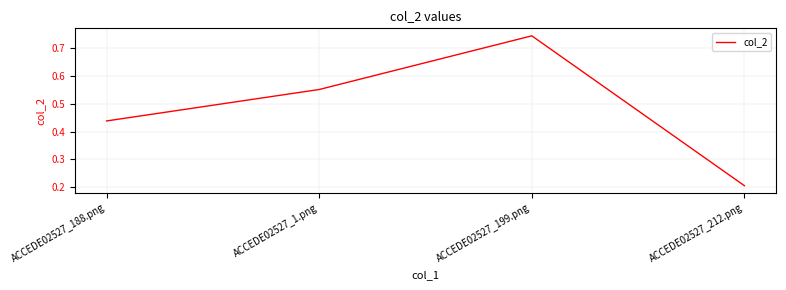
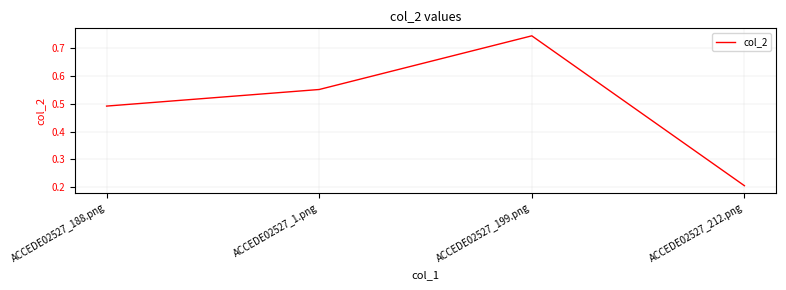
  {
-   "ACCEDE02527_188.png": 0.44,
+   "ACCEDE02527_188.png": 0.49,
    "ACCEDE02527_1.png": 0.55,
    "ACCEDE02527_199.png": 0.74,
    "ACCEDE02527_212.png": 0.21
  }
